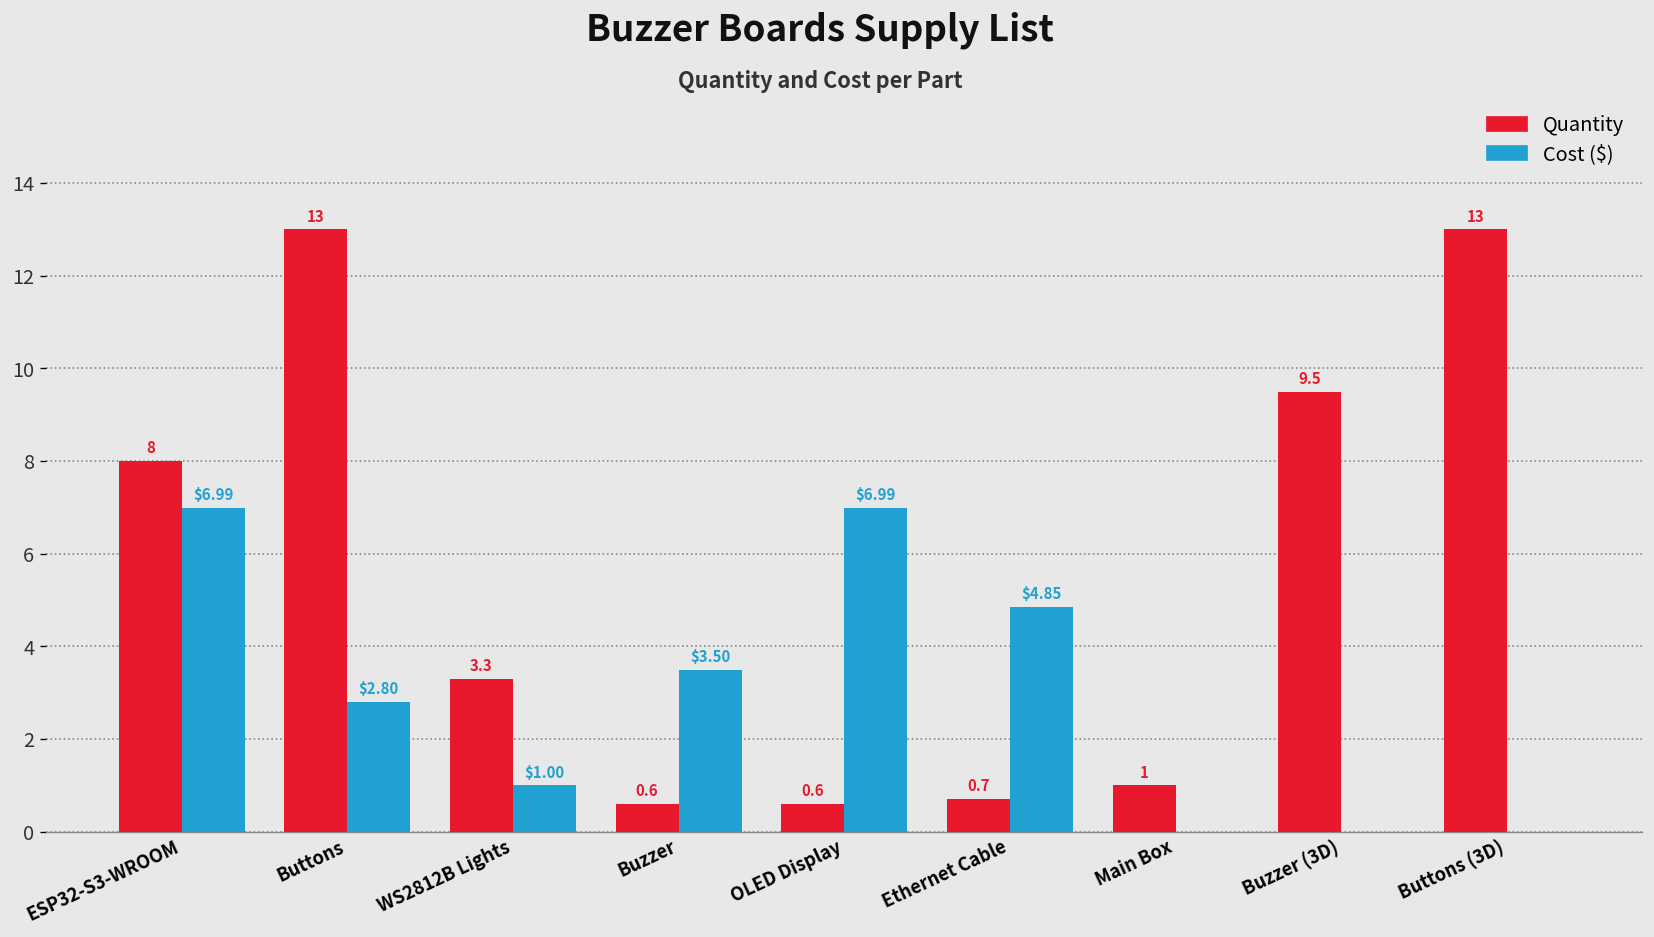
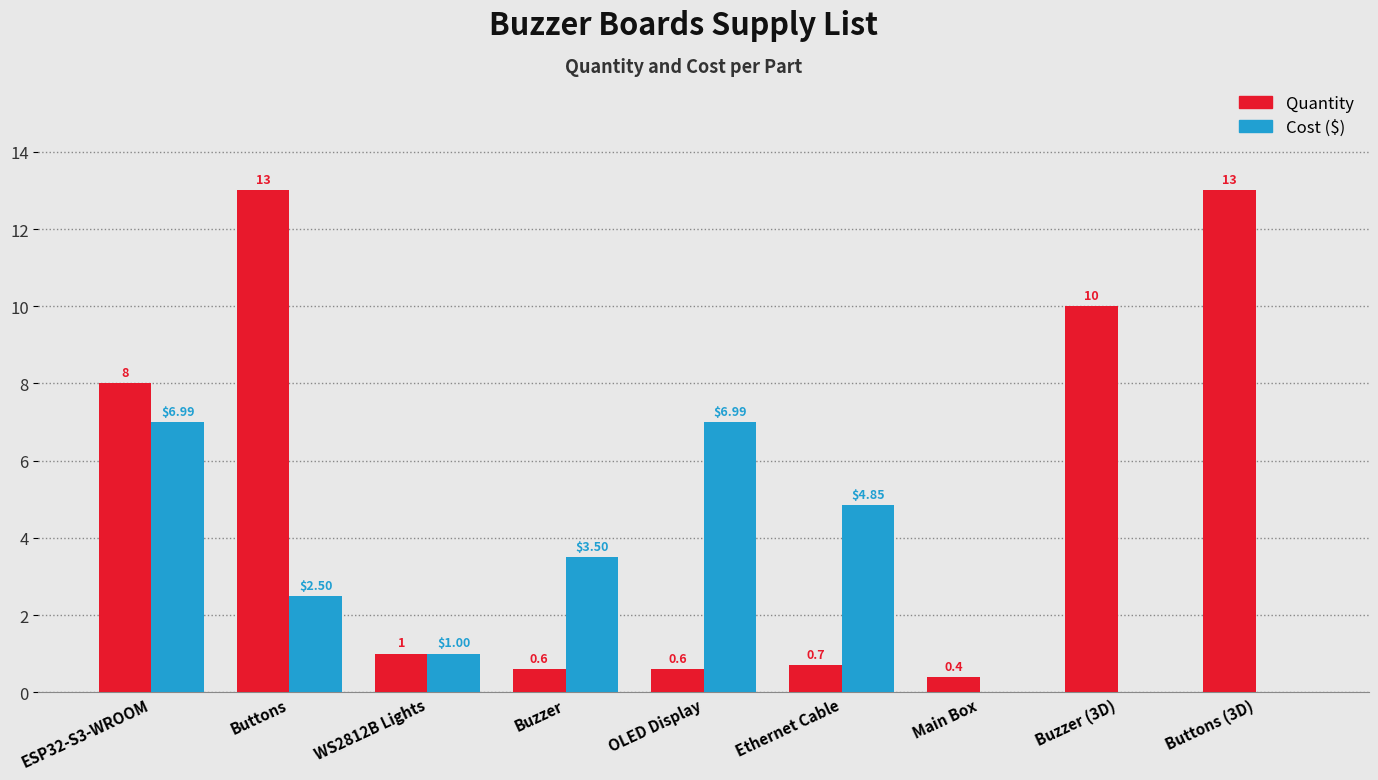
  {
    "Quantity": {
      "ESP32-S3-WROOM": "8",
      "Buttons": "13",
-     "WS2812B Lights": "3.3",
+     "WS2812B Lights": "1",
      "Buzzer": "0.6",
      "OLED Display": "0.6",
      "Ethernet Cable": "0.7",
-     "Main Box": "1",
-     "Buzzer (3D)": "9.5",
+     "Main Box": "0.4",
+     "Buzzer (3D)": "10",
      "Buttons (3D)": "13"
    },
    "Cost ($)": {
      "ESP32-S3-WROOM": "$6.99",
-     "Buttons": "$2.80",
+     "Buttons": "$2.50",
      "WS2812B Lights": "$1.00",
      "Buzzer": "$3.50",
      "OLED Display": "$6.99",
      "Ethernet Cable": "$4.85"
    }
  }
